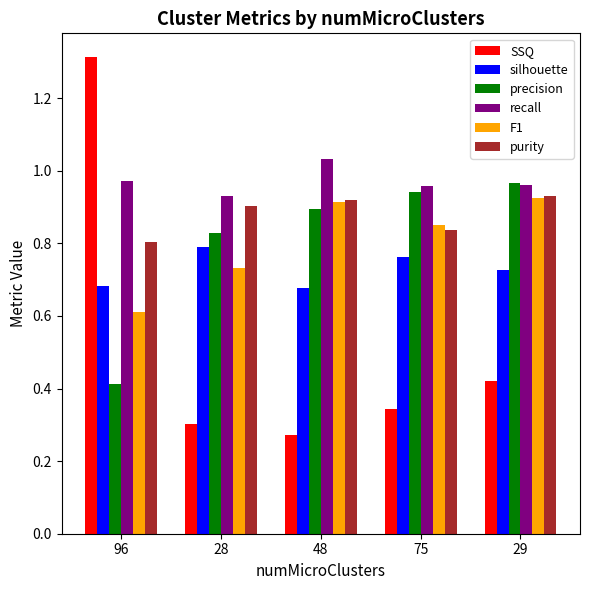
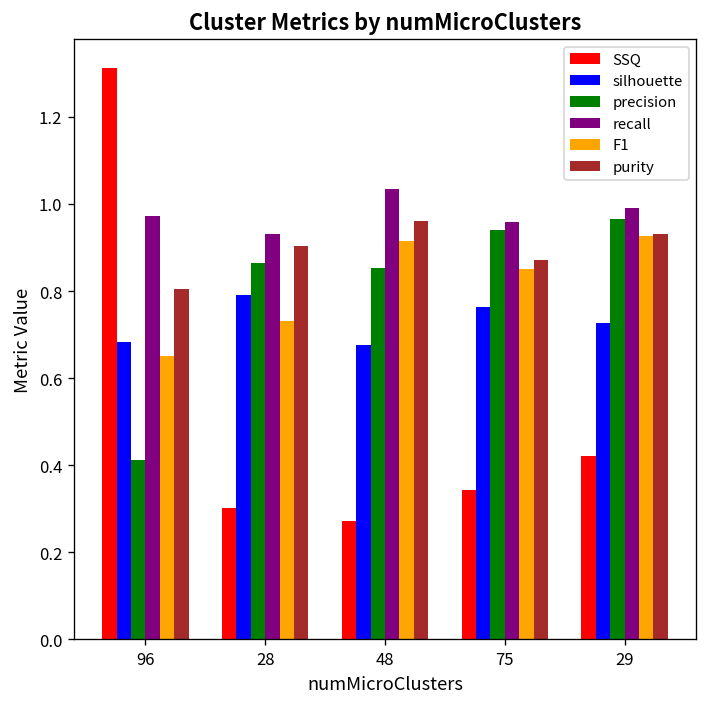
  {
    "SSQ": {
      "96": 1.31,
      "28": 0.30,
      "48": 0.27,
      "75": 0.34,
      "29": 0.42
    },
    "silhouette": {
      "96": 0.68,
      "28": 0.79,
      "48": 0.68,
      "75": 0.76,
      "29": 0.73
    },
    "precision": {
      "96": 0.41,
-     "28": 0.83,
-     "48": 0.90,
+     "28": 0.86,
+     "48": 0.85,
      "75": 0.94,
      "29": 0.97
    },
    "recall": {
      "96": 0.97,
      "28": 0.93,
      "48": 1.03,
      "75": 0.96,
-     "29": 0.96
+     "29": 0.99
    },
    "F1": {
-     "96": 0.61,
+     "96": 0.65,
      "28": 0.73,
      "48": 0.91,
      "75": 0.85,
      "29": 0.93
    },
    "purity": {
      "96": 0.80,
      "28": 0.90,
-     "48": 0.92,
-     "75": 0.84,
+     "48": 0.96,
+     "75": 0.87,
      "29": 0.93
    }
  }
